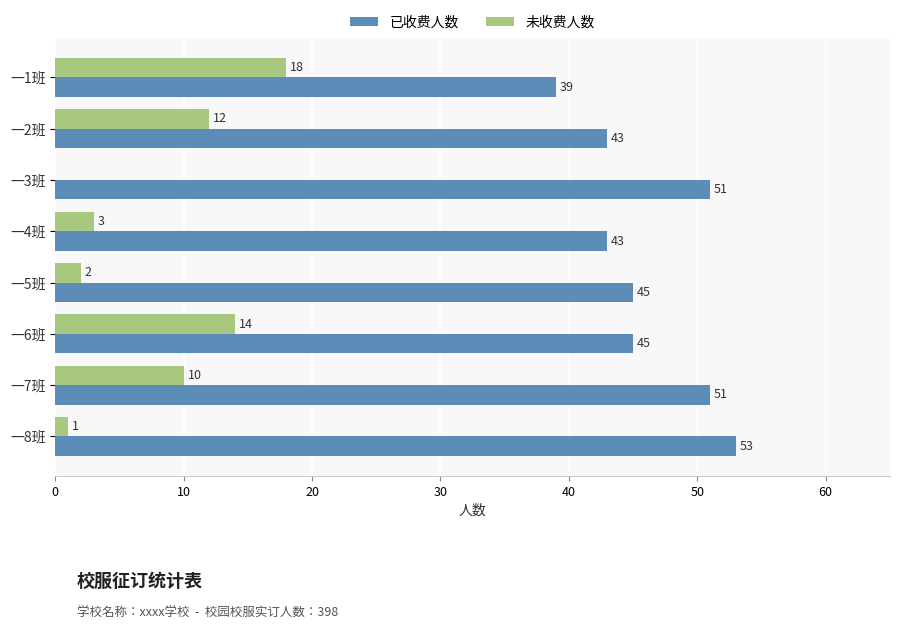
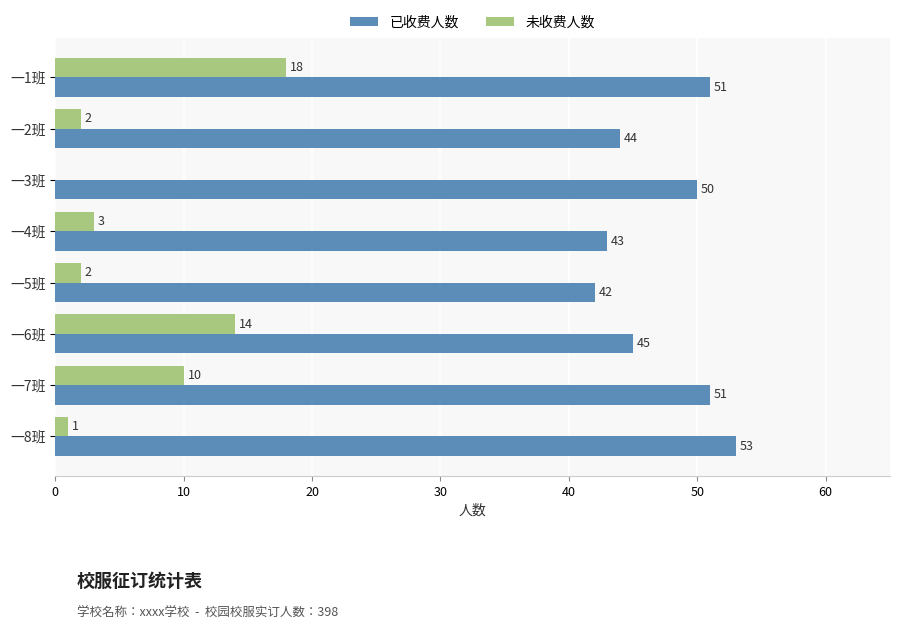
  {
    "已收费人数": {
-     "一1班": 39,
-     "一2班": 43,
-     "一3班": 51,
+     "一1班": 51,
+     "一2班": 44,
+     "一3班": 50,
      "一4班": 43,
-     "一5班": 45,
+     "一5班": 42,
      "一6班": 45,
      "一7班": 51,
      "一8班": 53
    },
    "未收费人数": {
      "一1班": 18,
-     "一2班": 12,
+     "一2班": 2,
      "一4班": 3,
      "一5班": 2,
      "一6班": 14,
      "一7班": 10,
      "一8班": 1
    }
  }
